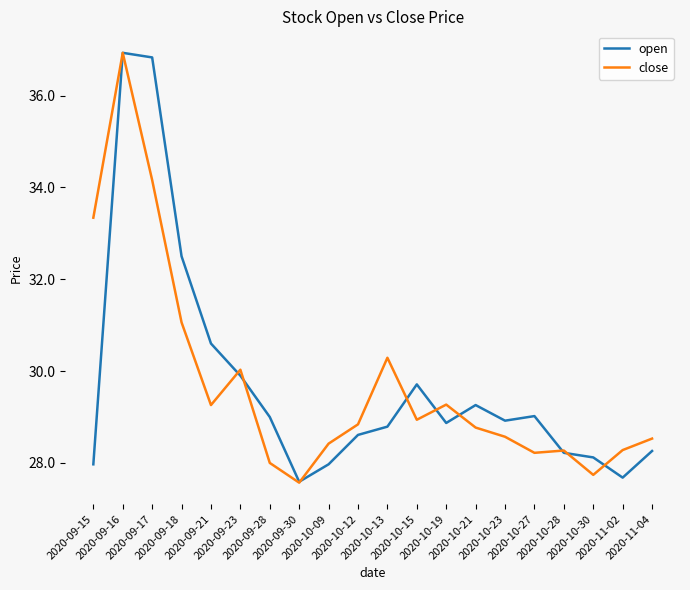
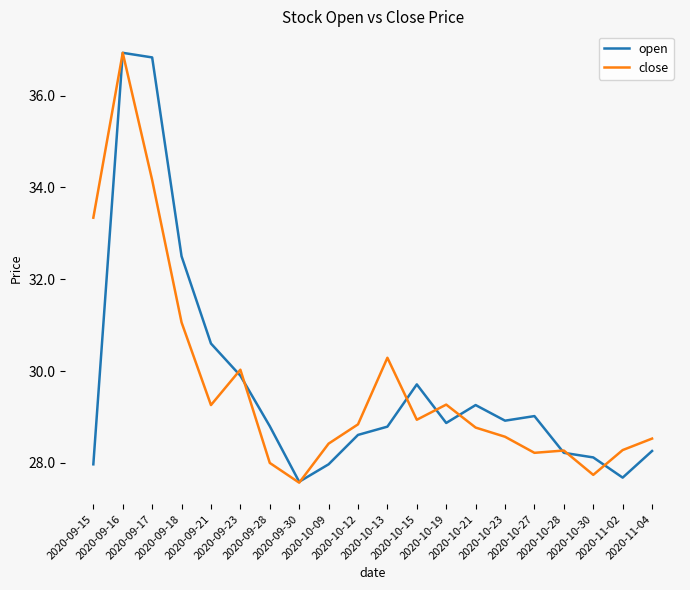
  {
    "open": {
      "2020-09-15": 28.0,
      "2020-09-17": 36.8,
      "2020-09-18": 32.5,
      "2020-09-21": 30.6,
      "2020-09-23": 29.9,
-     "2020-09-28": 29.0,
+     "2020-09-28": 28.8,
      "2020-10-09": 28.0,
      "2020-10-12": 28.6,
      "2020-10-13": 28.8,
      "2020-10-15": 29.7,
      "2020-10-19": 28.9,
      "2020-10-21": 29.3,
      "2020-10-23": 28.9,
      "2020-10-27": 29.0,
      "2020-10-30": 28.1,
      "2020-11-02": 27.7,
      "2020-11-04": 28.3
    },
    "close": {
      "2020-09-15": 33.3,
      "2020-09-17": 34.2,
      "2020-09-18": 31.1,
      "2020-09-21": 29.3,
      "2020-09-23": 30.0,
      "2020-09-28": 28.0,
      "2020-10-09": 28.4,
      "2020-10-12": 28.8,
      "2020-10-13": 30.3,
      "2020-10-15": 28.9,
      "2020-10-19": 29.3,
      "2020-10-21": 28.8,
      "2020-10-23": 28.6,
      "2020-10-27": 28.2,
      "2020-10-30": 27.7,
      "2020-11-02": 28.3,
      "2020-11-04": 28.5
    }
  }
